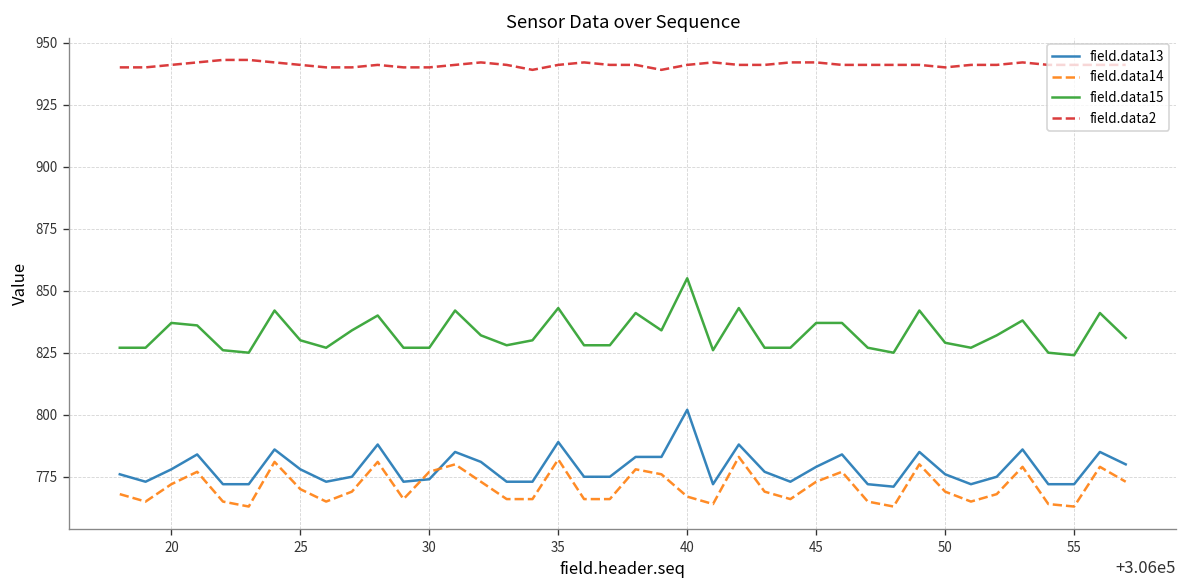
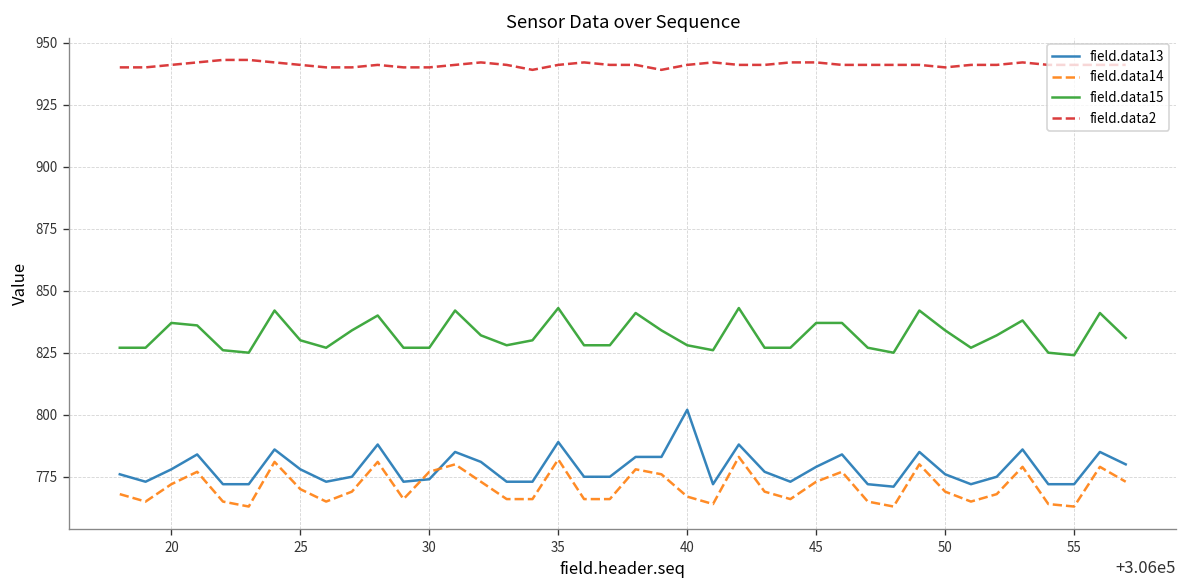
  {
    "field.data13": {
      "20": 778,
      "25": 778,
      "30": 774,
      "35": 789,
      "40": 802,
      "45": 779,
      "50": 776,
      "55": 772
    },
    "field.data14": {
      "20": 772,
      "25": 770,
      "30": 777,
      "35": 782,
      "40": 767,
      "45": 773,
      "50": 769,
      "55": 763
    },
    "field.data15": {
      "20": 837,
      "25": 830,
      "30": 827,
      "35": 843,
-     "40": 855,
+     "40": 828,
      "45": 837,
-     "50": 829,
+     "50": 834,
      "55": 824
    },
    "field.data2": {
      "20": 941,
      "25": 941,
      "30": 940,
      "35": 941,
      "40": 941,
      "45": 942,
      "50": 940
    }
  }
